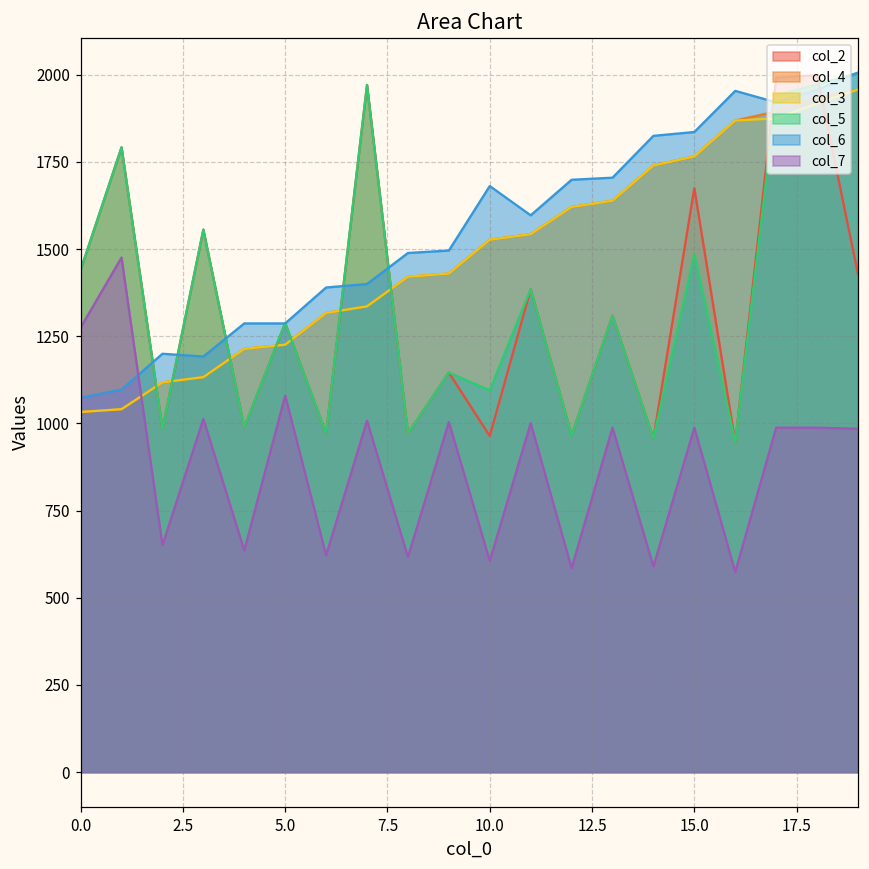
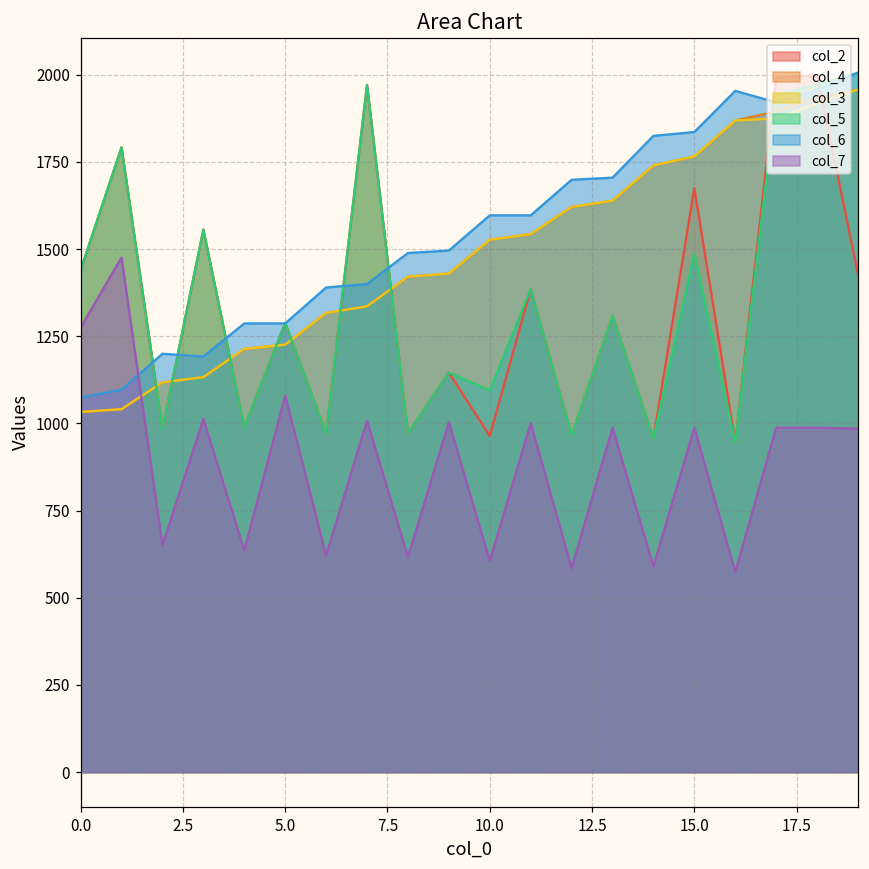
  {
    "col_5": {
      "10.0": 1100,
      "15.0": 1490
    },
    "col_6": {
      "0.0": 1070,
-     "10.0": 1680,
+     "10.0": 1600,
      "15.0": 1840
    },
    "col_7": {
      "0.0": 1280,
      "5.0": 1080,
      "10.0": 610,
      "15.0": 990
    }
  }
